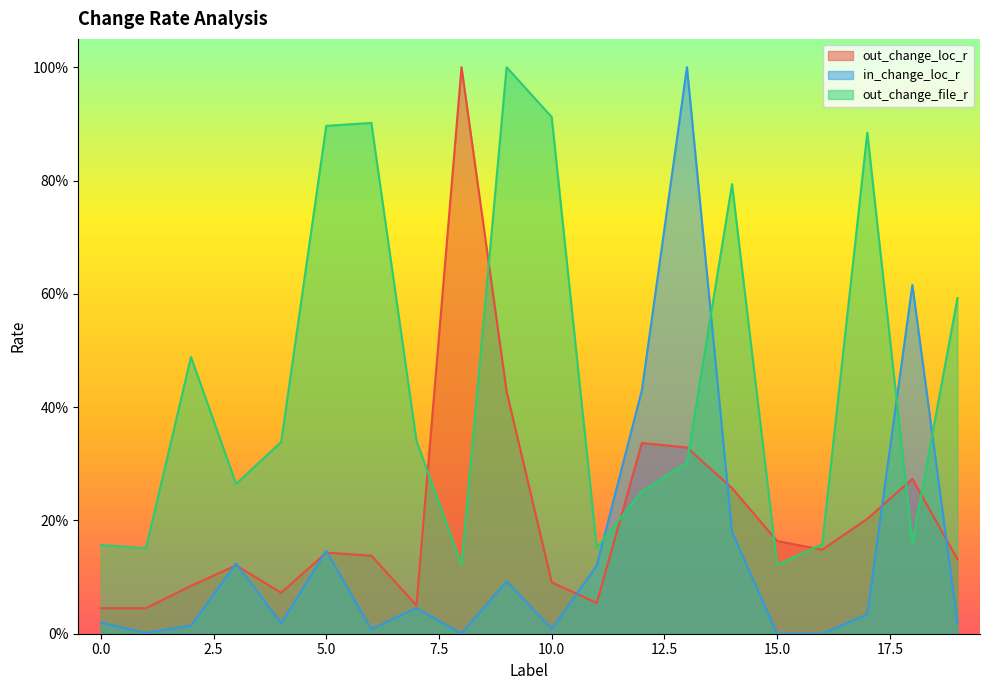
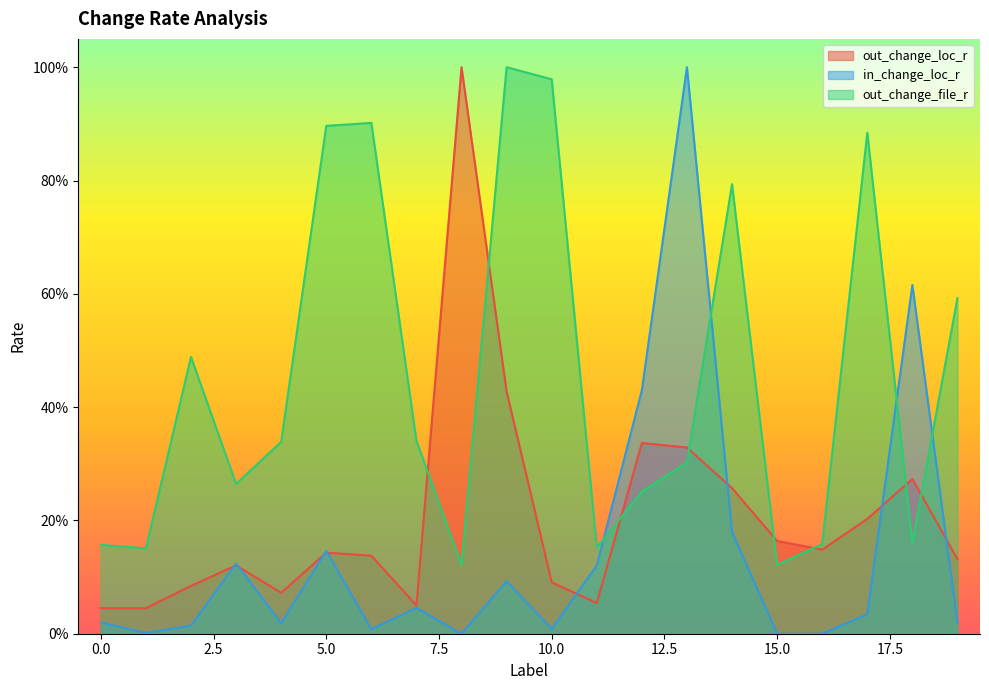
  {
    "out_change_loc_r": {
      "0.0": "4%",
      "10.0": "9%",
      "15.0": "16%"
    },
    "in_change_loc_r": {
      "0.0": "2%",
      "10.0": "1%",
      "15.0": "0%"
    },
    "out_change_file_r": {
      "0.0": "16%",
      "5.0": "90%",
-     "10.0": "91%",
+     "10.0": "98%",
      "15.0": "12%"
    }
  }
